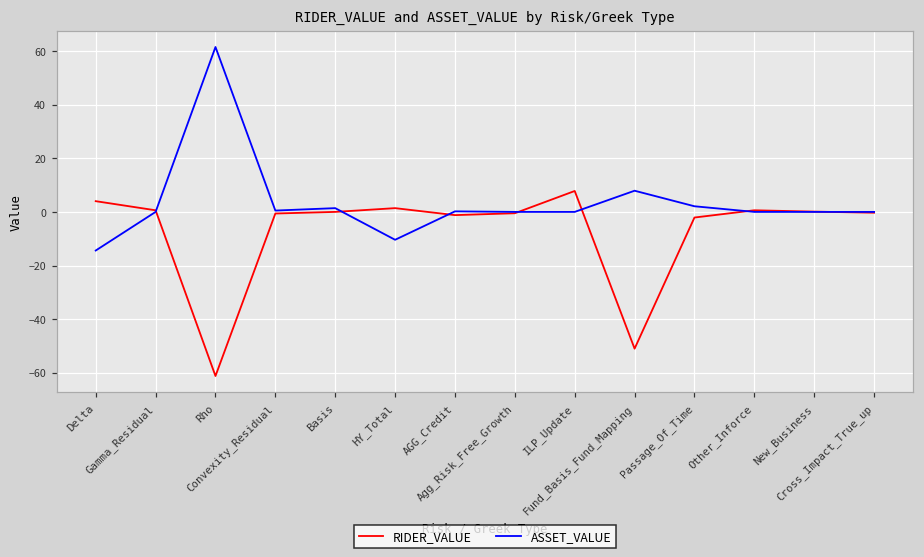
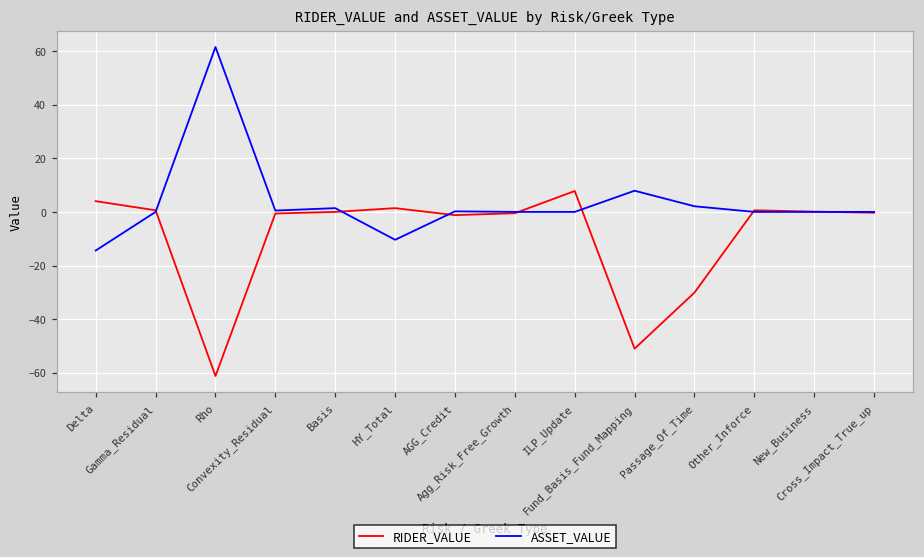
  {
    "RIDER_VALUE": {
      "Delta": 4,
      "Rho": -61,
      "Convexity_Residual": -1,
      "Basis": 0,
      "HY_Total": 1,
      "AGG_Credit": -1,
      "ILP_Update": 8,
      "Fund_Basis_Fund_Mapping": -51,
-     "Passage_Of_Time": -2
+     "Passage_Of_Time": -30
    },
    "ASSET_VALUE": {
      "Delta": -14,
      "Rho": 62,
      "Convexity_Residual": 1,
      "Basis": 1,
      "HY_Total": -10,
      "AGG_Credit": 0,
      "ILP_Update": 0,
      "Fund_Basis_Fund_Mapping": 8,
      "Passage_Of_Time": 2
    }
  }
